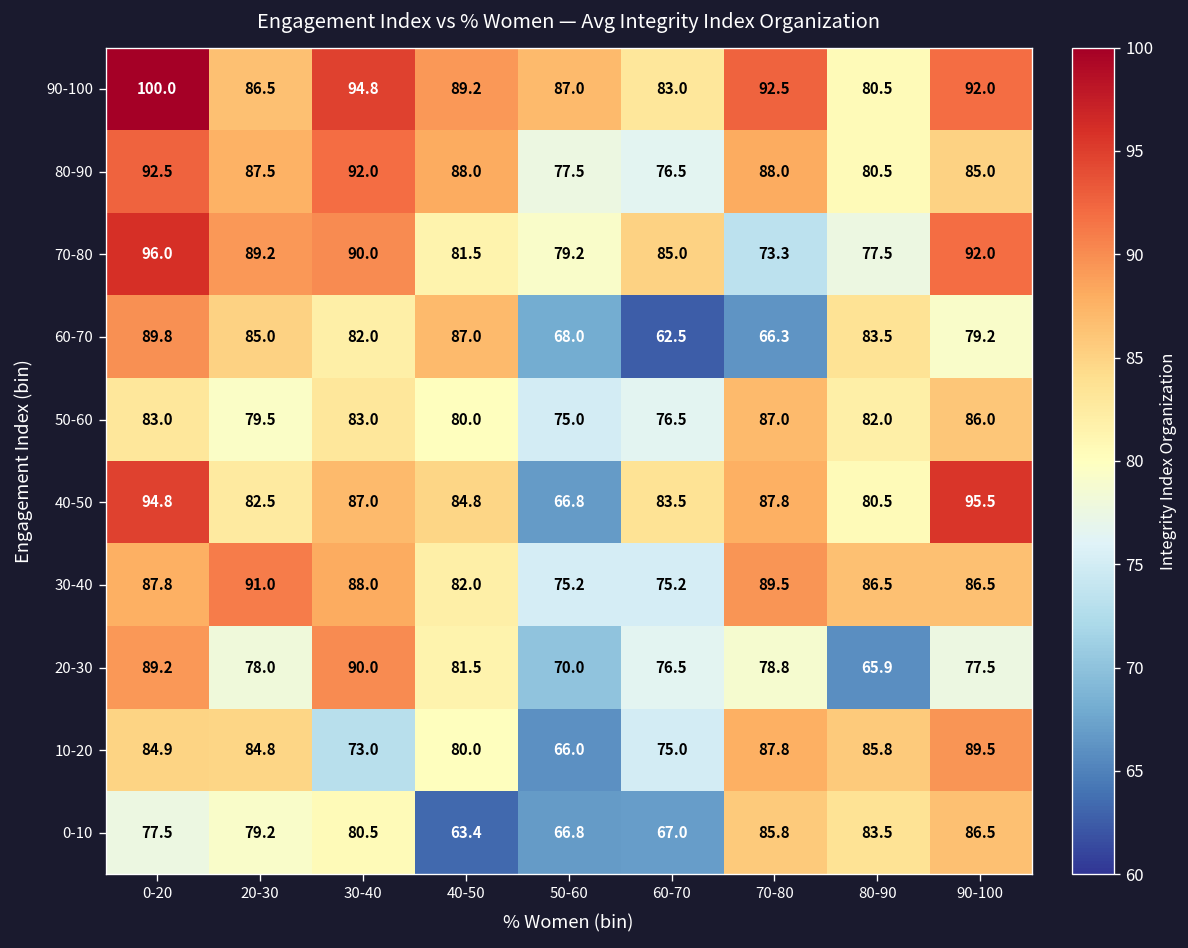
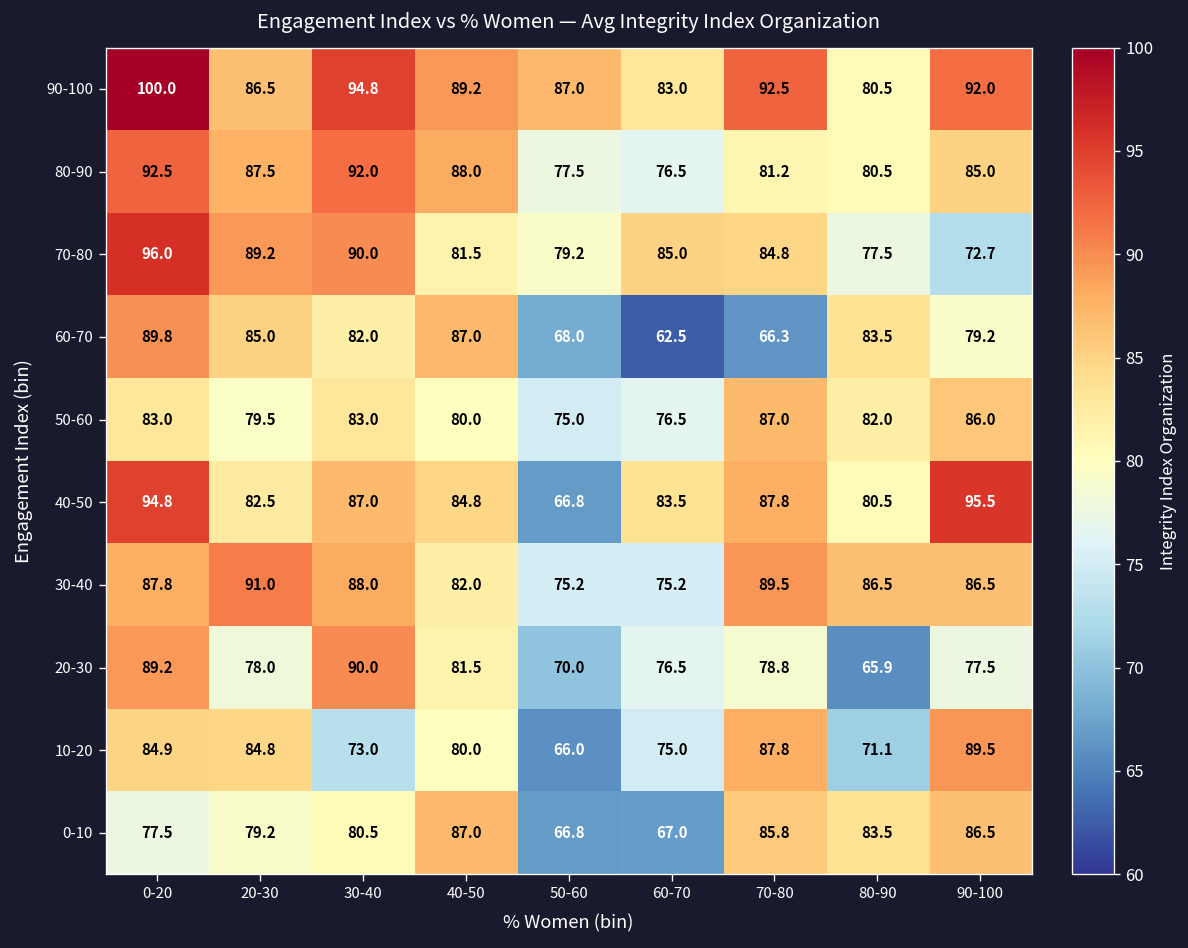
  {
    "80-90": {
-     "70-80": 88.0
+     "70-80": 81.2
    },
    "70-80": {
-     "70-80": 73.3,
-     "90-100": 92.0
+     "70-80": 84.8,
+     "90-100": 72.7
    },
    "10-20": {
-     "80-90": 85.8
+     "80-90": 71.1
    },
    "0-10": {
-     "40-50": 63.4
+     "40-50": 87.0
    }
  }
